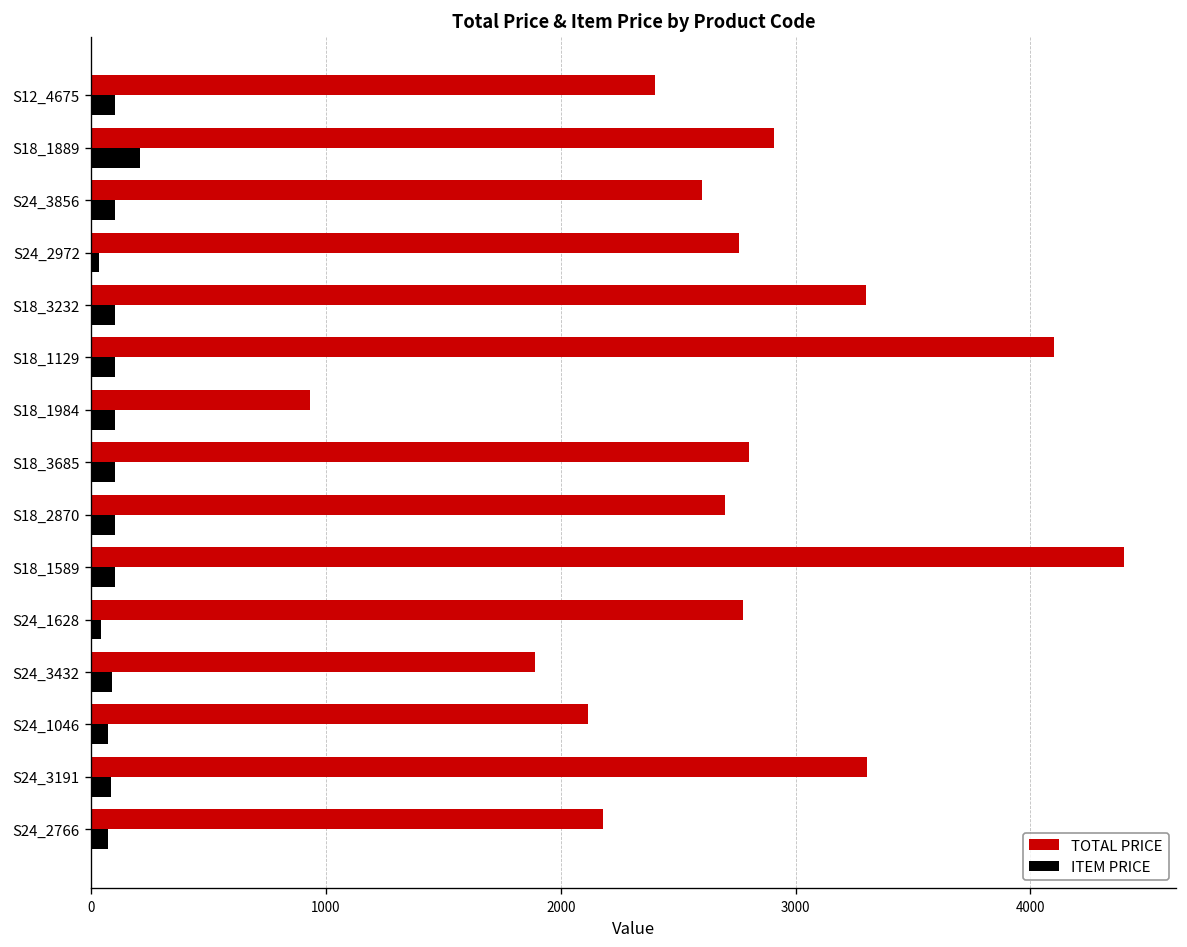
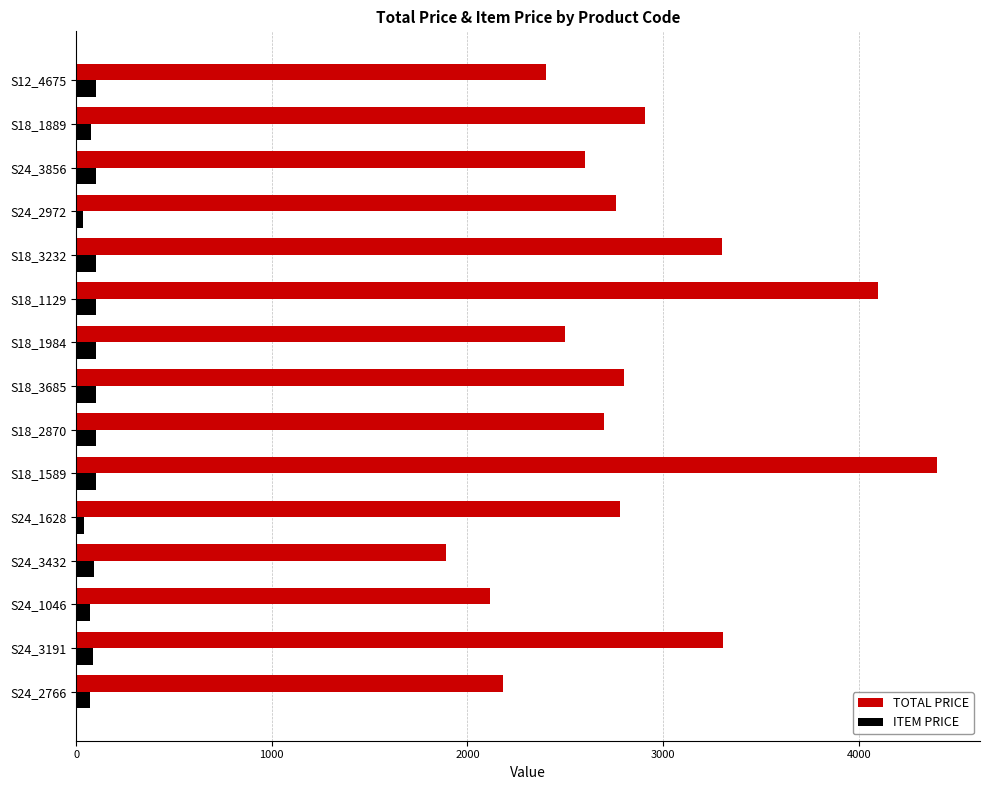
  {
    "TOTAL PRICE": {
      "S12_4675": 2400,
      "S18_1889": 2910,
      "S24_3856": 2600,
      "S24_2972": 2760,
      "S18_3232": 3300,
      "S18_1129": 4100,
-     "S18_1984": 930,
+     "S18_1984": 2500,
      "S18_3685": 2800,
      "S18_2870": 2700,
      "S18_1589": 4400,
      "S24_1628": 2780,
      "S24_3432": 1890,
      "S24_1046": 2120,
      "S24_3191": 3310,
      "S24_2766": 2180
    },
    "ITEM PRICE": {
      "S12_4675": 100,
-     "S18_1889": 210,
+     "S18_1889": 80,
      "S24_3856": 100,
      "S24_2972": 30,
      "S18_3232": 100,
      "S18_1129": 100,
      "S18_1984": 100,
      "S18_3685": 100,
      "S18_2870": 100,
      "S18_1589": 100,
      "S24_1628": 40,
      "S24_3432": 90,
      "S24_1046": 70,
      "S24_3191": 80,
      "S24_2766": 70
    }
  }
